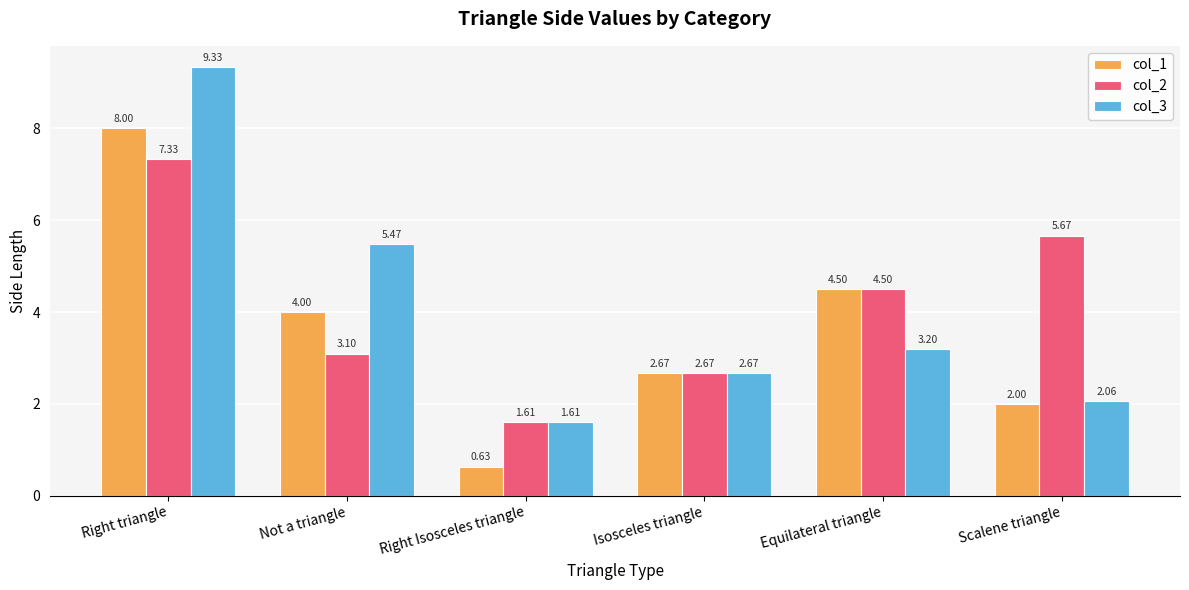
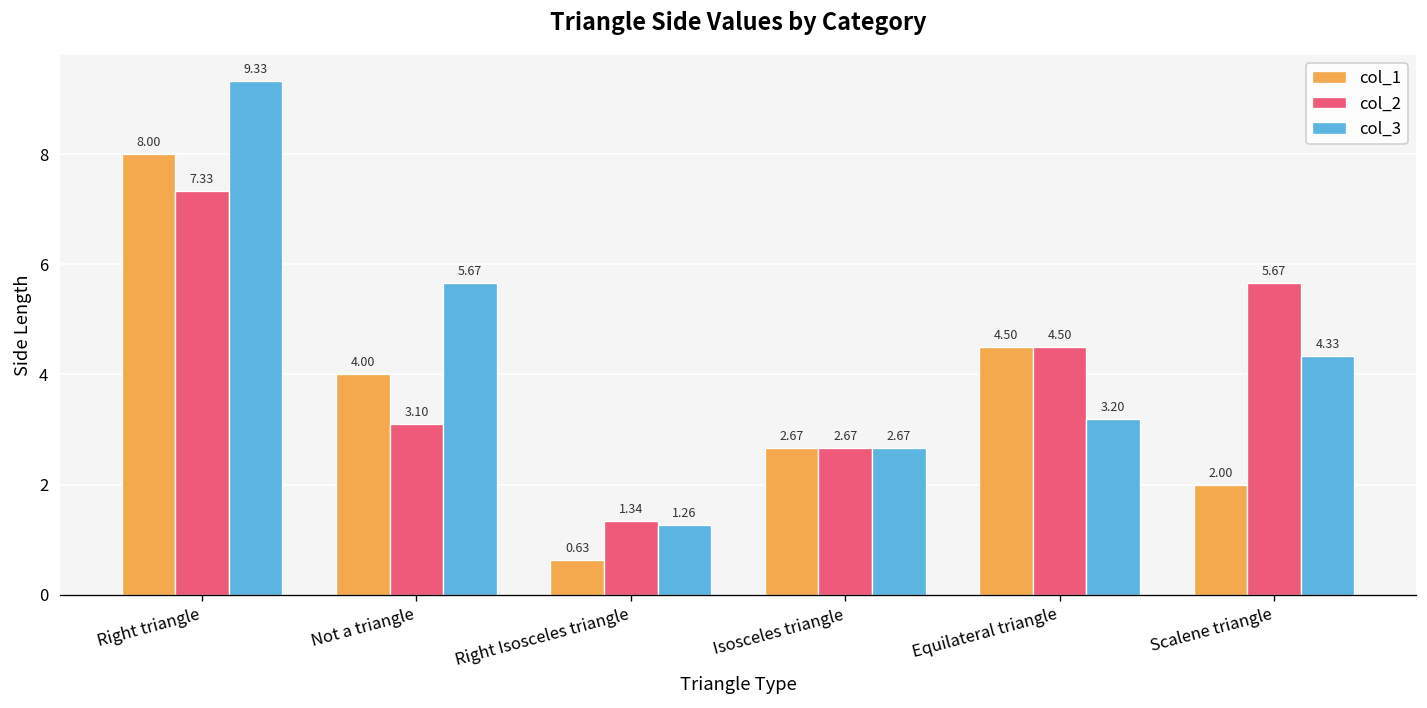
  {
    "col_1": {
      "Right triangle": 8.00,
      "Not a triangle": 4.00,
      "Right Isosceles triangle": 0.63,
      "Isosceles triangle": 2.67,
      "Equilateral triangle": 4.50,
      "Scalene triangle": 2.00
    },
    "col_2": {
      "Right triangle": 7.33,
      "Not a triangle": 3.10,
-     "Right Isosceles triangle": 1.61,
+     "Right Isosceles triangle": 1.34,
      "Isosceles triangle": 2.67,
      "Equilateral triangle": 4.50,
      "Scalene triangle": 5.67
    },
    "col_3": {
      "Right triangle": 9.33,
-     "Not a triangle": 5.47,
-     "Right Isosceles triangle": 1.61,
+     "Not a triangle": 5.67,
+     "Right Isosceles triangle": 1.26,
      "Isosceles triangle": 2.67,
      "Equilateral triangle": 3.20,
-     "Scalene triangle": 2.06
+     "Scalene triangle": 4.33
    }
  }
